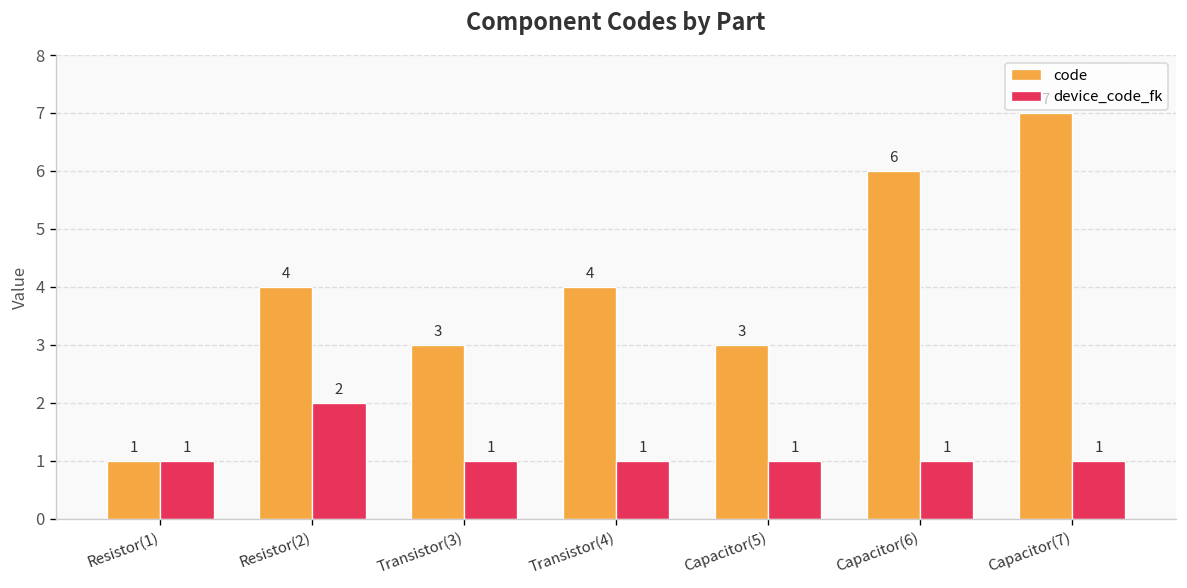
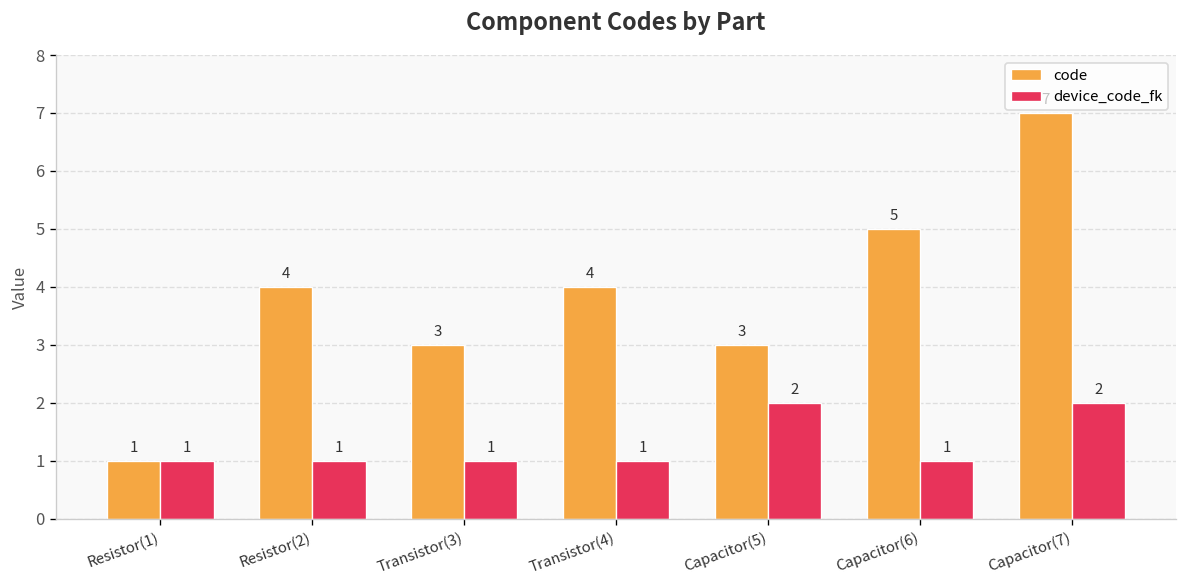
  {
    "code": {
      "Resistor(1)": 1,
      "Resistor(2)": 4,
      "Transistor(3)": 3,
      "Transistor(4)": 4,
      "Capacitor(5)": 3,
-     "Capacitor(6)": 6
+     "Capacitor(6)": 5
    },
    "device_code_fk": {
      "Resistor(1)": 1,
-     "Resistor(2)": 2,
+     "Resistor(2)": 1,
      "Transistor(3)": 1,
      "Transistor(4)": 1,
-     "Capacitor(5)": 1,
+     "Capacitor(5)": 2,
      "Capacitor(6)": 1,
-     "Capacitor(7)": 1
+     "Capacitor(7)": 2
    }
  }
